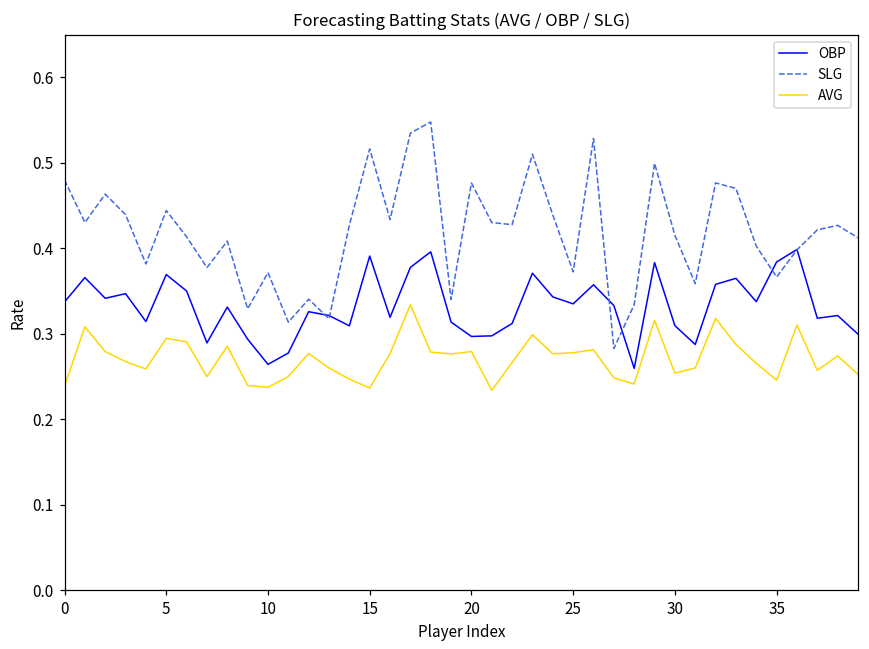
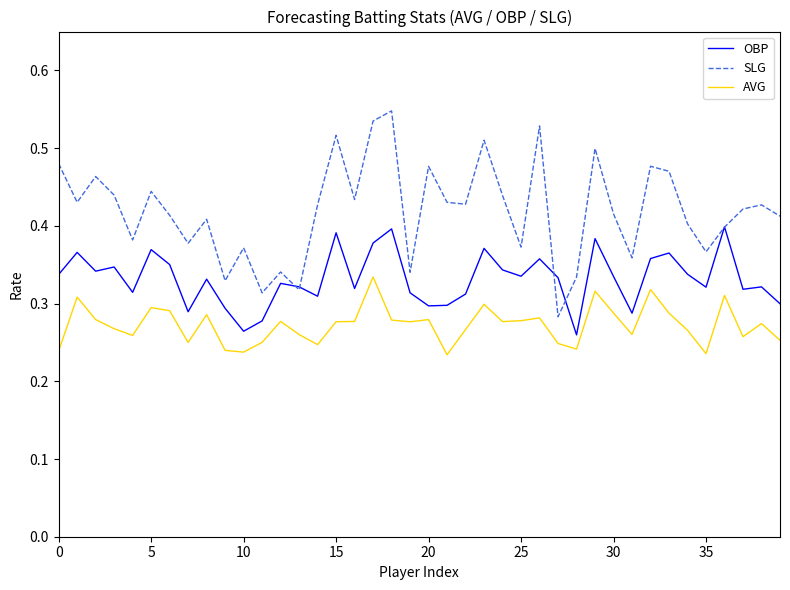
  {
    "OBP": {
      "0": 0.34,
      "5": 0.37,
      "10": 0.26,
      "15": 0.39,
      "20": 0.30,
      "25": 0.34,
-     "30": 0.31,
-     "35": 0.38
+     "30": 0.33,
+     "35": 0.32
    },
    "SLG": {
      "0": 0.48,
      "5": 0.44,
      "10": 0.37,
      "15": 0.52,
      "20": 0.48,
      "25": 0.37,
      "30": 0.42,
      "35": 0.37
    },
    "AVG": {
      "0": 0.24,
      "5": 0.29,
      "10": 0.24,
-     "15": 0.24,
+     "15": 0.28,
      "20": 0.28,
      "25": 0.28,
-     "30": 0.25,
-     "35": 0.25
+     "30": 0.29,
+     "35": 0.24
    }
  }
